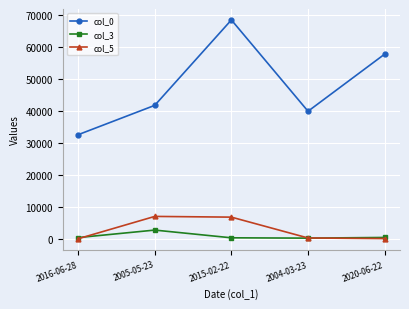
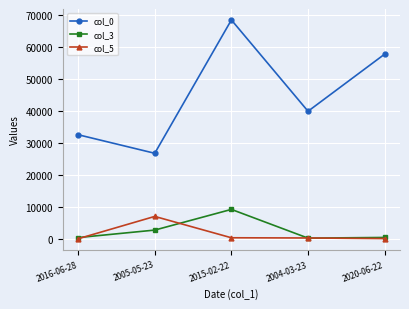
  {
    "col_0": {
      "2016-06-28": 33000,
-     "2005-05-23": 42000,
+     "2005-05-23": 27000,
      "2015-02-22": 68000,
      "2004-03-23": 40000,
      "2020-06-22": 58000
    },
    "col_3": {
      "2005-05-23": 3000,
-     "2015-02-22": 0
+     "2015-02-22": 9000
    },
    "col_5": {
      "2005-05-23": 7000,
-     "2015-02-22": 7000
+     "2015-02-22": 0
    }
  }
